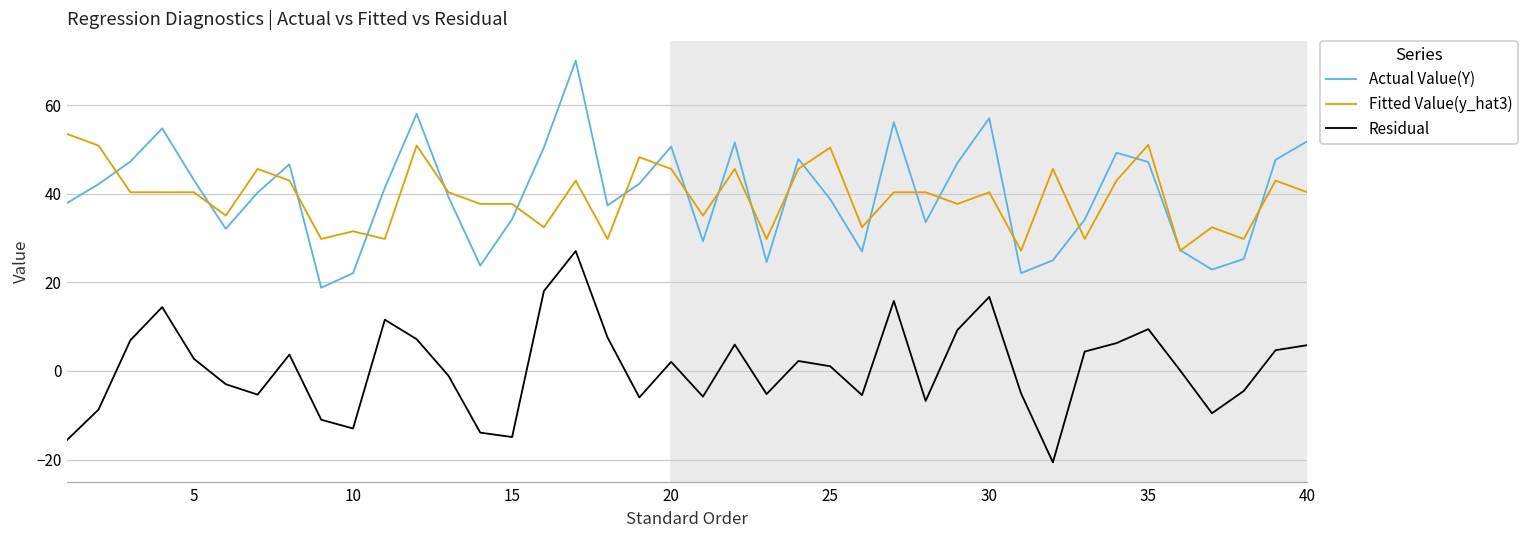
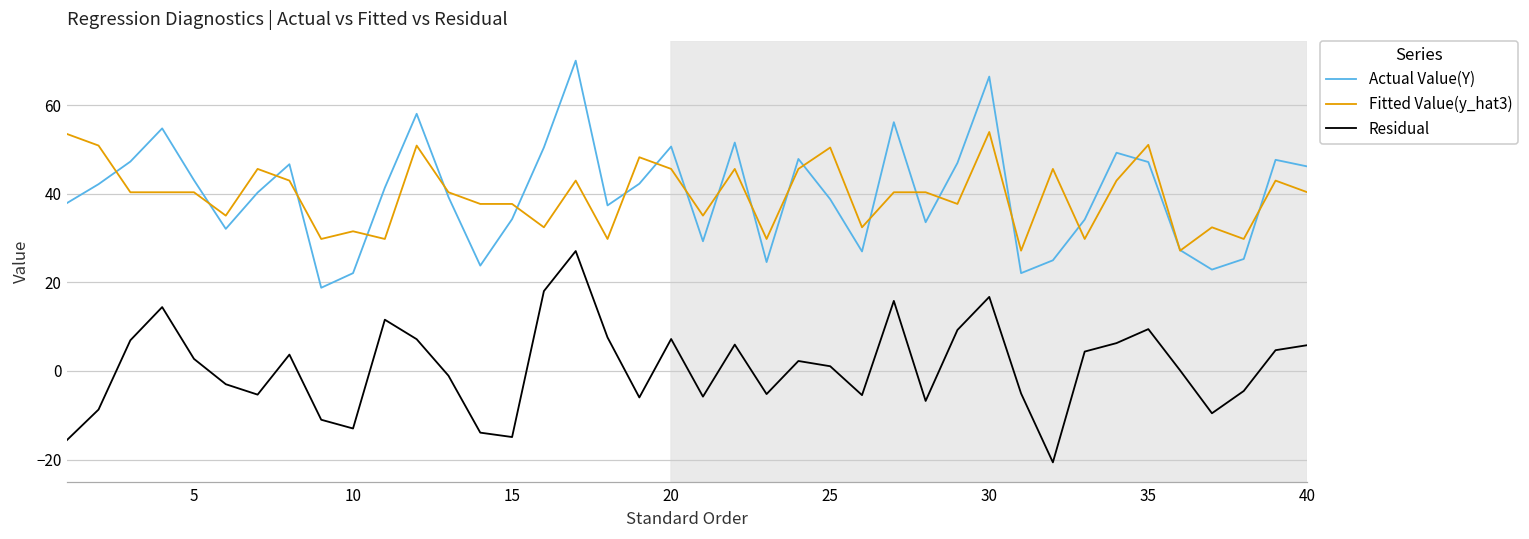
  {
    "Actual Value(Y)": {
      "5": 43,
      "10": 22,
      "15": 34,
      "20": 51,
      "25": 39,
-     "30": 57,
+     "30": 67,
      "35": 47,
-     "40": 52
+     "40": 46
    },
    "Fitted Value(y_hat3)": {
      "5": 40,
      "10": 32,
      "15": 38,
      "20": 46,
      "25": 50,
-     "30": 40,
+     "30": 54,
      "35": 51,
      "40": 40
    },
    "Residual": {
      "5": 3,
      "10": -13,
      "15": -15,
-     "20": 2,
+     "20": 7,
      "25": 1,
      "30": 17,
      "35": 9,
      "40": 6
    }
  }
